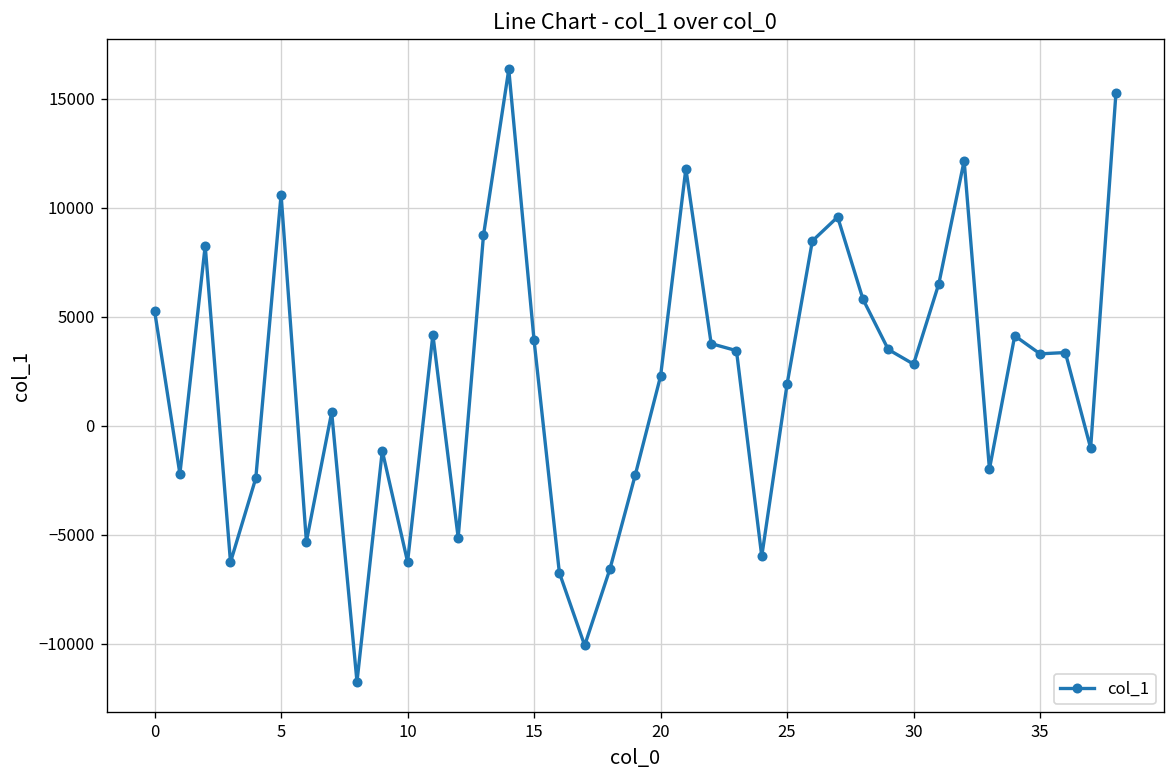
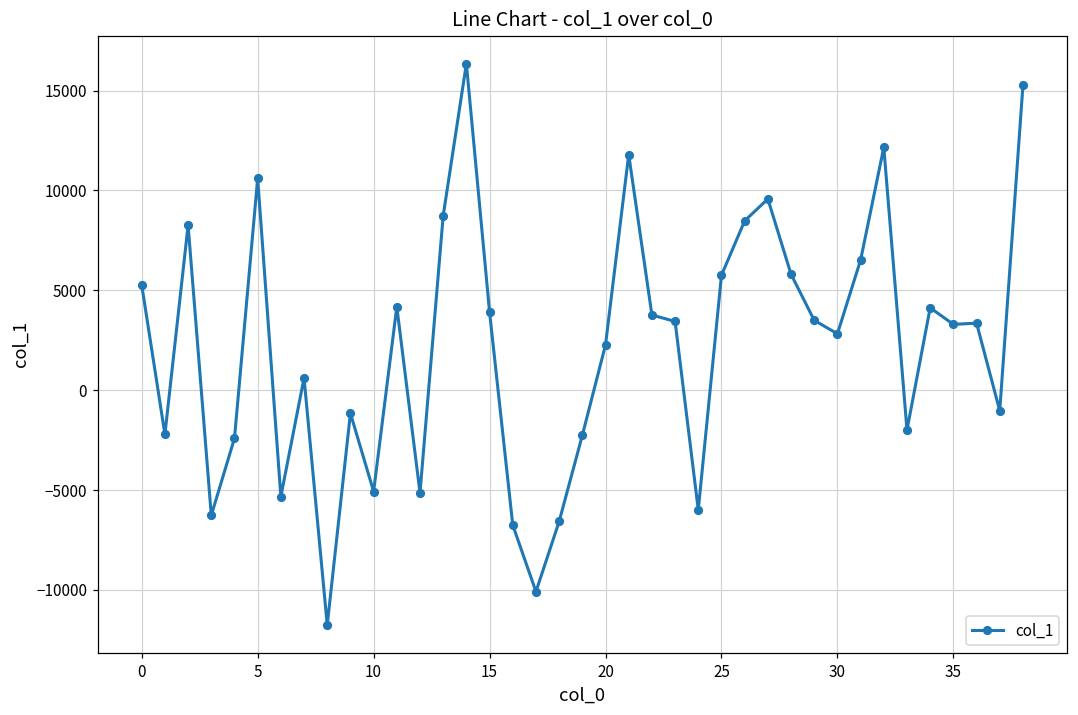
  {
    "0": 5300,
    "5": 10600,
-   "10": -6300,
+   "10": -5100,
    "15": 3900,
    "20": 2300,
-   "25": 1900,
+   "25": 5800,
    "30": 2800,
    "35": 3300
  }
